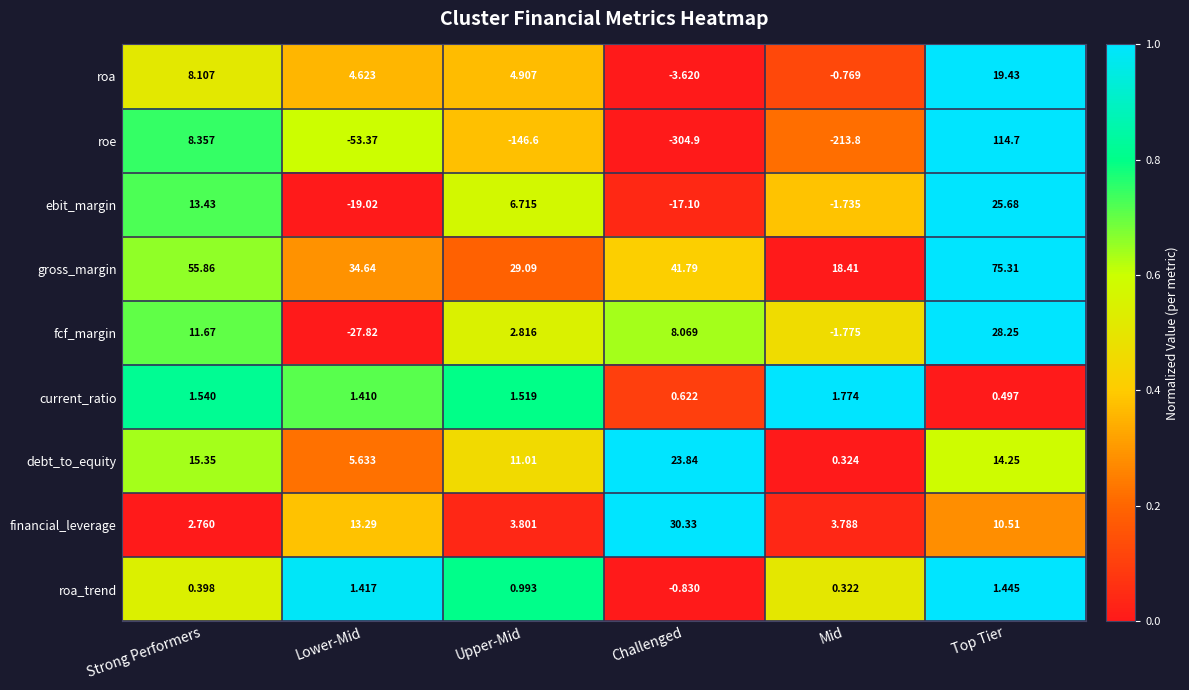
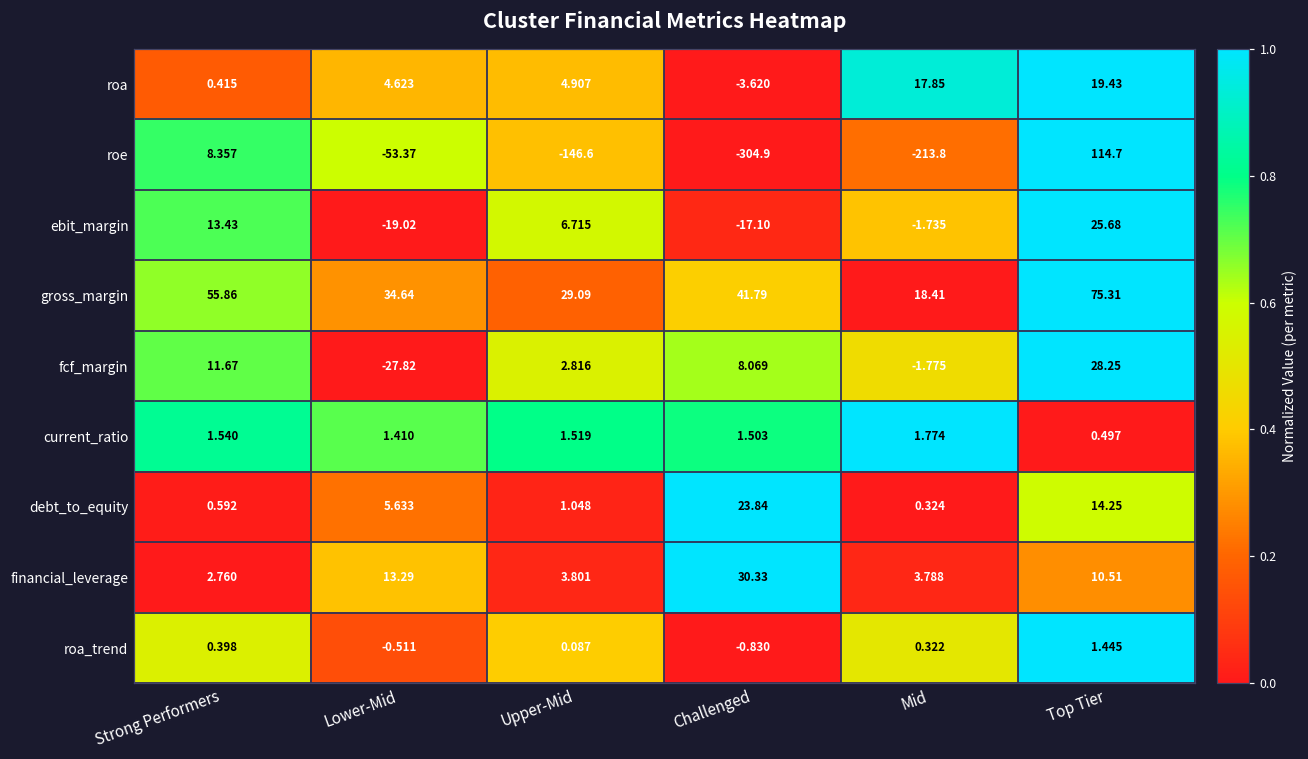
  {
    "roa": {
-     "Strong Performers": 8.107,
+     "Strong Performers": 0.415,
      "Lower-Mid": 4.623,
      "Upper-Mid": 4.907,
      "Challenged": -3.620,
-     "Mid": -0.769,
+     "Mid": 17.85,
      "Top Tier": 19.43
    },
    "roe": {
      "Strong Performers": 8.357,
      "Lower-Mid": -53.37,
      "Upper-Mid": -146.6,
      "Challenged": -304.9,
      "Mid": -213.8,
      "Top Tier": 114.7
    },
    "ebit_margin": {
      "Strong Performers": 13.43,
      "Lower-Mid": -19.02,
      "Upper-Mid": 6.715,
      "Challenged": -17.10,
      "Mid": -1.735,
      "Top Tier": 25.68
    },
    "gross_margin": {
      "Strong Performers": 55.86,
      "Lower-Mid": 34.64,
      "Upper-Mid": 29.09,
      "Challenged": 41.79,
      "Mid": 18.41,
      "Top Tier": 75.31
    },
    "fcf_margin": {
      "Strong Performers": 11.67,
      "Lower-Mid": -27.82,
      "Upper-Mid": 2.816,
      "Challenged": 8.069,
      "Mid": -1.775,
      "Top Tier": 28.25
    },
    "current_ratio": {
      "Strong Performers": 1.540,
      "Lower-Mid": 1.410,
      "Upper-Mid": 1.519,
-     "Challenged": 0.622,
+     "Challenged": 1.503,
      "Mid": 1.774,
      "Top Tier": 0.497
    },
    "debt_to_equity": {
-     "Strong Performers": 15.35,
+     "Strong Performers": 0.592,
      "Lower-Mid": 5.633,
-     "Upper-Mid": 11.01,
+     "Upper-Mid": 1.048,
      "Challenged": 23.84,
      "Mid": 0.324,
      "Top Tier": 14.25
    },
    "financial_leverage": {
      "Strong Performers": 2.760,
      "Lower-Mid": 13.29,
      "Upper-Mid": 3.801,
      "Challenged": 30.33,
      "Mid": 3.788,
      "Top Tier": 10.51
    },
    "roa_trend": {
      "Strong Performers": 0.398,
-     "Lower-Mid": 1.417,
-     "Upper-Mid": 0.993,
+     "Lower-Mid": -0.511,
+     "Upper-Mid": 0.087,
      "Challenged": -0.830,
      "Mid": 0.322,
      "Top Tier": 1.445
    }
  }
